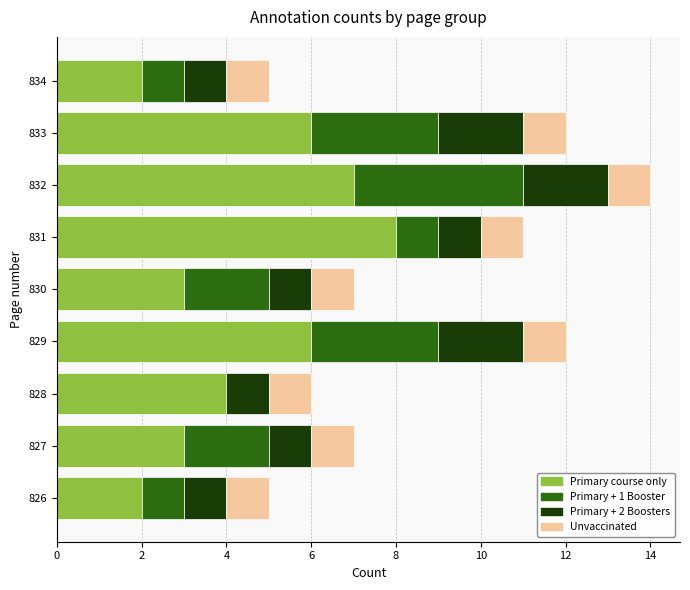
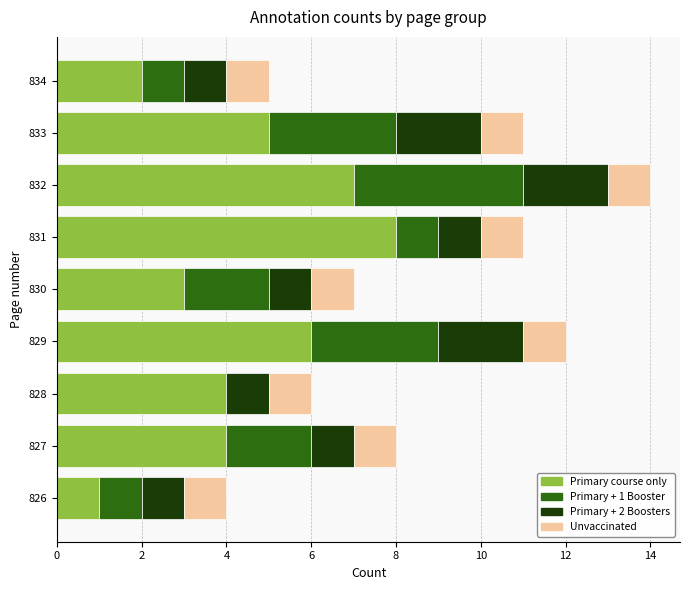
  {
    "Primary course only": {
      "834": 2,
-     "833": 6,
+     "833": 5,
      "832": 7,
      "831": 8,
      "830": 3,
      "829": 6,
      "828": 4,
-     "827": 3,
-     "826": 2
+     "827": 4,
+     "826": 1
    },
    "Unvaccinated": {
      "834": 1,
      "833": 1,
      "832": 1,
      "831": 1,
      "830": 1,
      "829": 1,
      "828": 1,
      "827": 1,
      "826": 1
    }
  }
